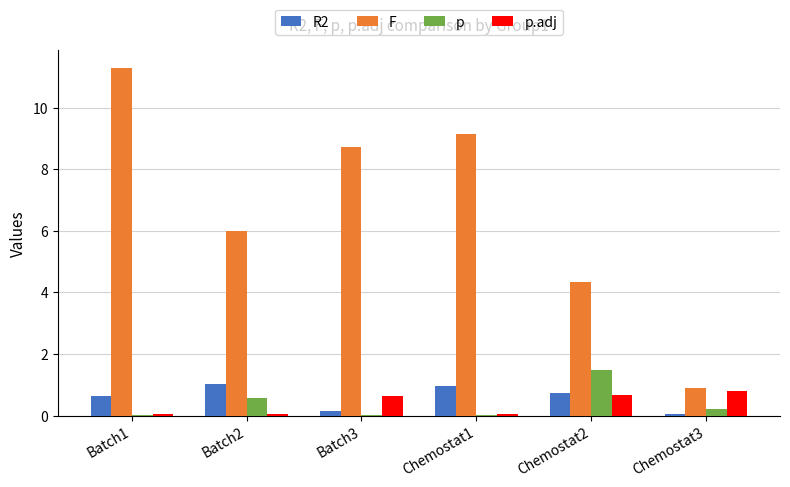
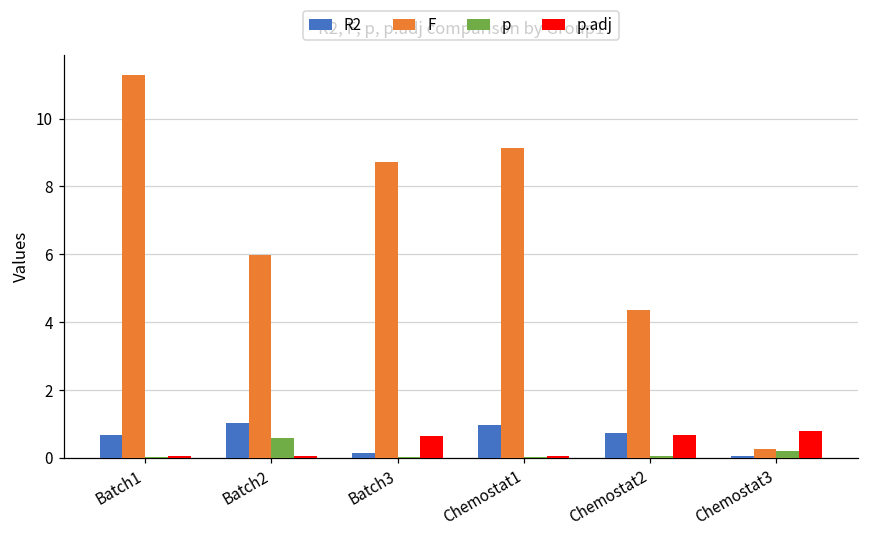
  {
    "R2": {
      "Batch1": 0.7,
      "Batch2": 1.0,
      "Batch3": 0.1,
      "Chemostat1": 1.0,
      "Chemostat2": 0.7
    },
    "F": {
      "Batch1": 11.3,
      "Batch2": 6.0,
      "Batch3": 8.7,
      "Chemostat1": 9.1,
      "Chemostat2": 4.3,
-     "Chemostat3": 0.9
+     "Chemostat3": 0.3
    },
    "p": {
      "Batch2": 0.6,
-     "Chemostat2": 1.5,
+     "Chemostat2": 0.0,
      "Chemostat3": 0.2
    },
    "p.adj": {
      "Batch3": 0.6,
      "Chemostat2": 0.7,
      "Chemostat3": 0.8
    }
  }
